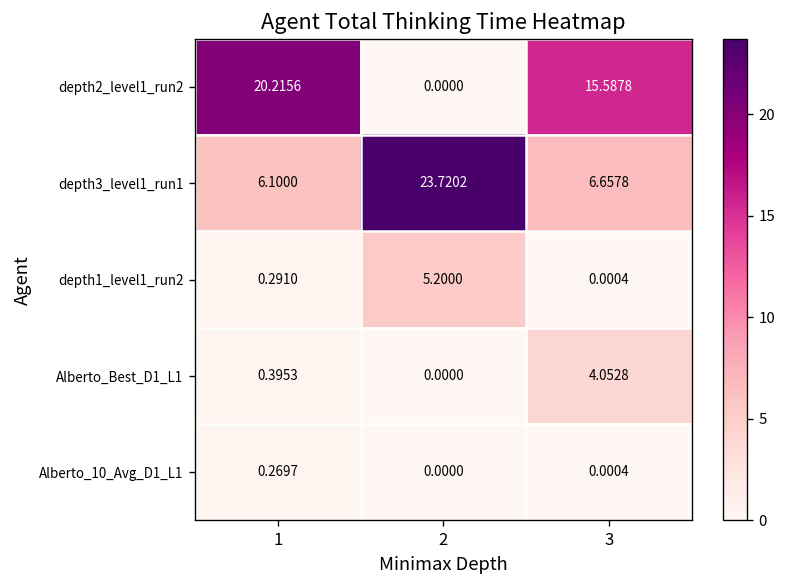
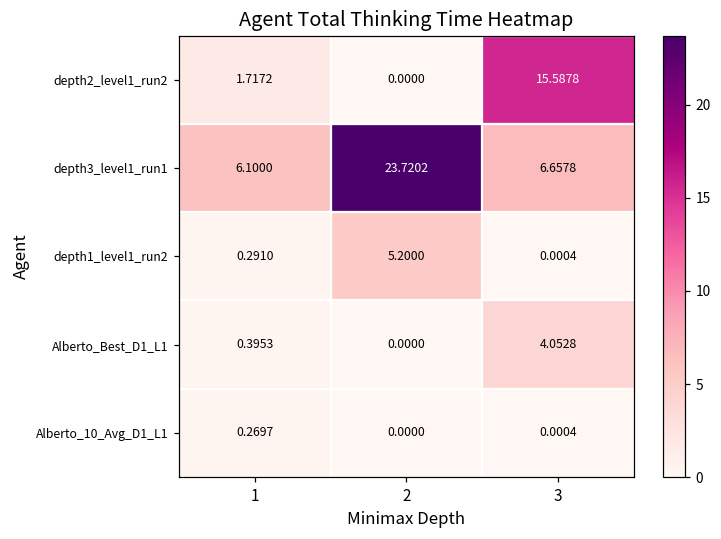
  {
    "depth2_level1_run2": {
-     "1": 20.2156,
+     "1": 1.7172,
      "2": 0.0000,
      "3": 15.5878
    },
    "depth3_level1_run1": {
      "1": 6.1000,
      "2": 23.7202,
      "3": 6.6578
    },
    "depth1_level1_run2": {
      "1": 0.2910,
      "2": 5.2000,
      "3": 0.0004
    },
    "Alberto_Best_D1_L1": {
      "1": 0.3953,
      "2": 0.0000,
      "3": 4.0528
    },
    "Alberto_10_Avg_D1_L1": {
      "1": 0.2697,
      "2": 0.0000,
      "3": 0.0004
    }
  }
